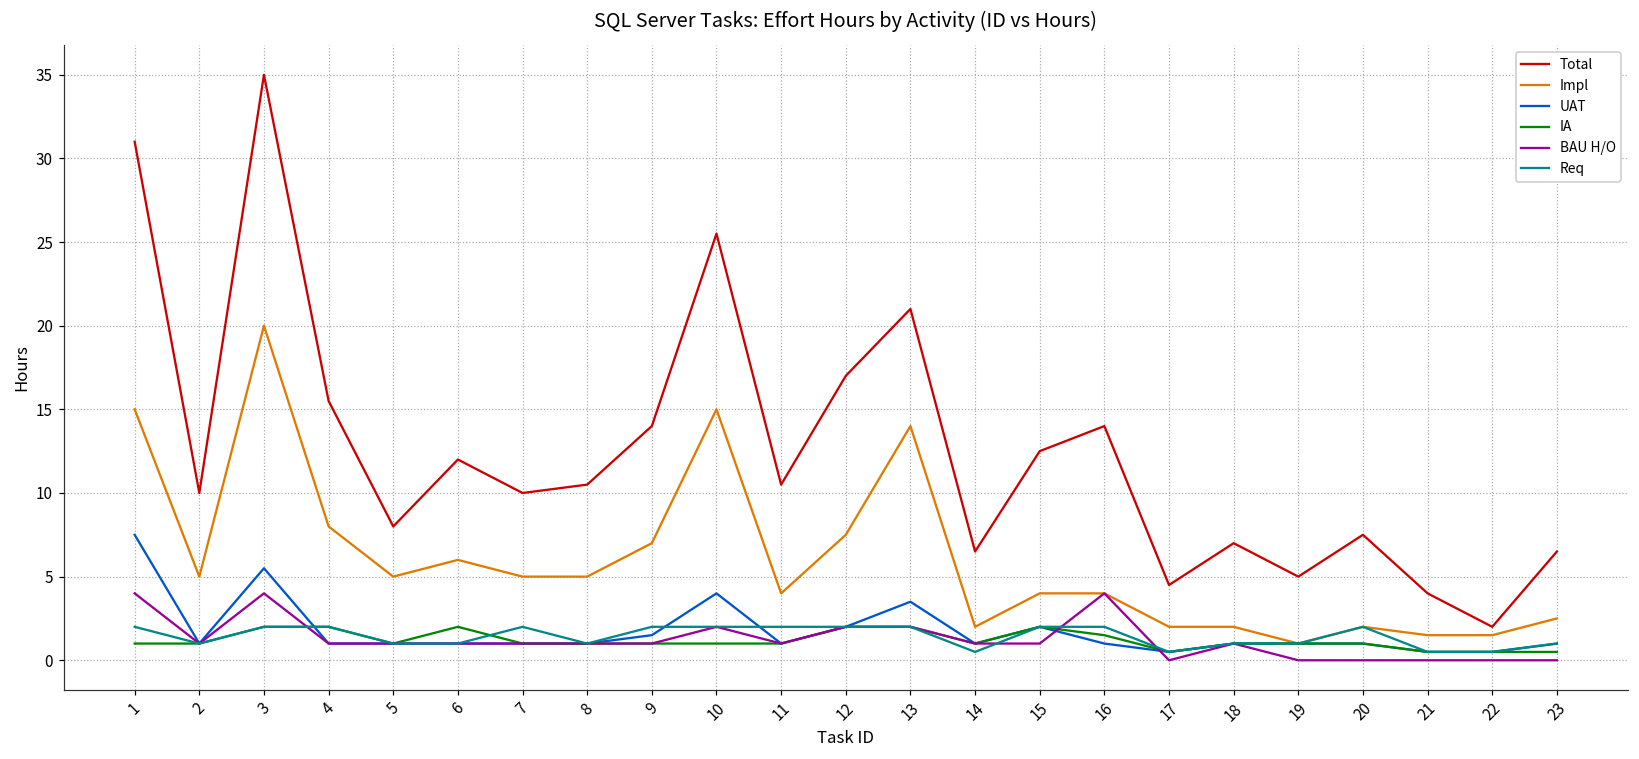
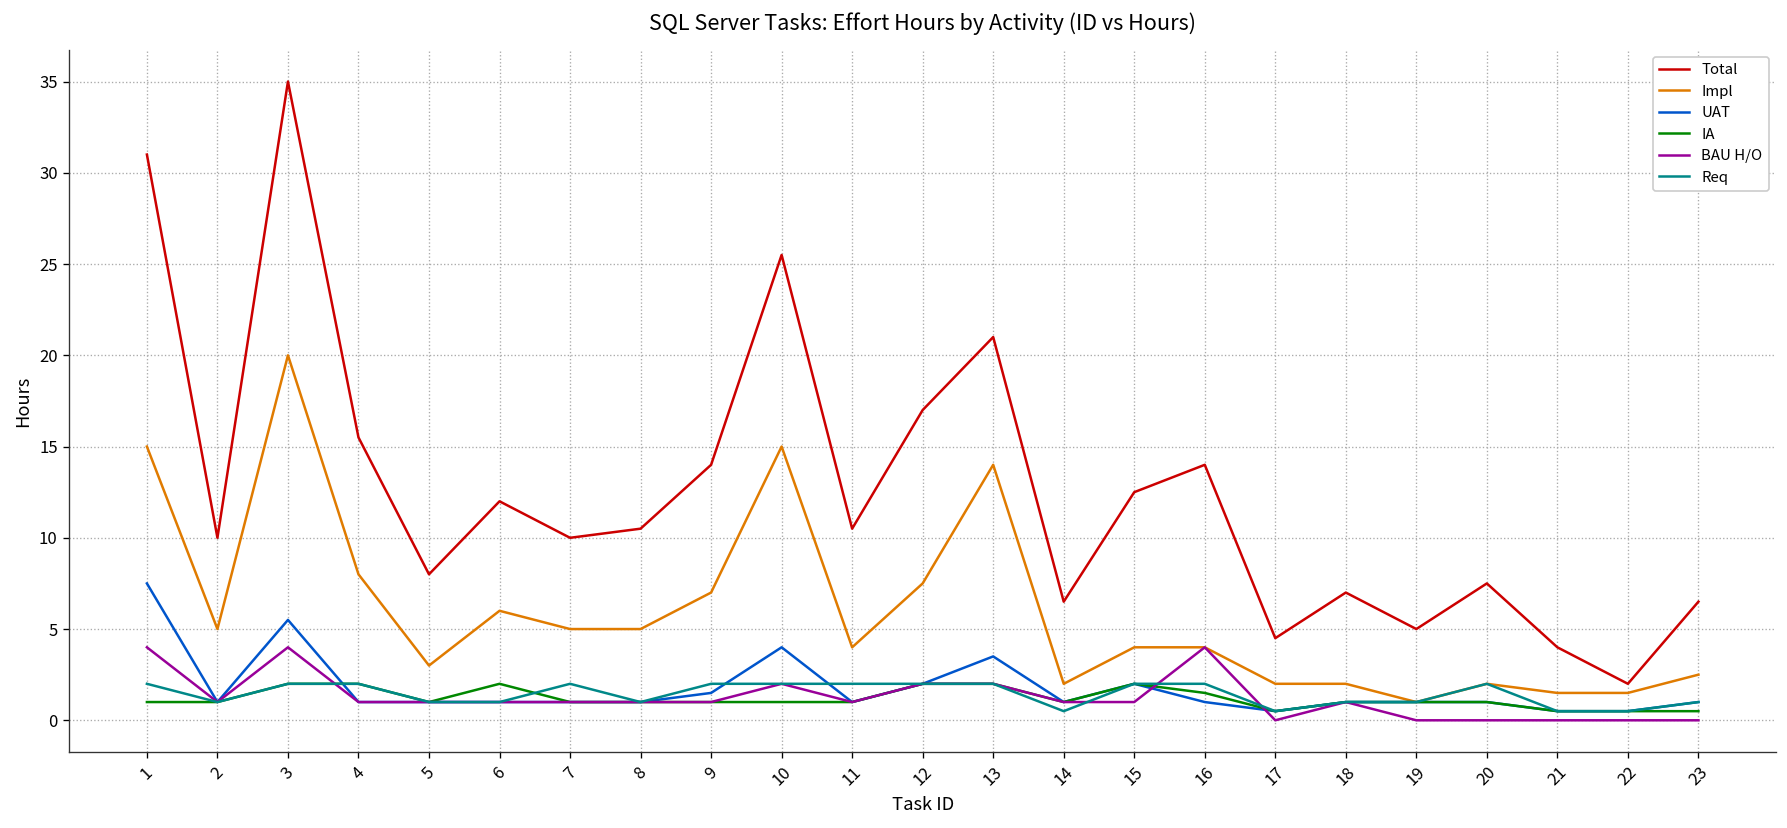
  {
    "Total": {
      "1": 31,
      "2": 10,
      "3": 35,
      "4": 15.5,
      "5": 8,
      "6": 12,
      "7": 10,
      "8": 10.5,
      "9": 14,
      "10": 25.5,
      "11": 10.5,
      "12": 17,
      "13": 21,
      "14": 6.5,
      "15": 12.5,
      "16": 14,
      "17": 4.5,
      "18": 7,
      "19": 5,
      "20": 7.5,
      "21": 4,
      "22": 2,
      "23": 6.5
    },
    "Impl": {
      "1": 15,
      "2": 5,
      "3": 20,
      "4": 8,
-     "5": 5,
+     "5": 3,
      "6": 6,
      "7": 5,
      "8": 5,
      "9": 7,
      "10": 15,
      "11": 4,
      "12": 7.5,
      "13": 14,
      "14": 2,
      "15": 4,
      "17": 2,
      "18": 2,
      "21": 1.5,
      "22": 1.5,
      "23": 2.5
    },
    "UAT": {
      "1": 7.5,
      "3": 5.5,
      "9": 1.5,
      "10": 4,
      "13": 3.5,
      "16": 1
    },
    "IA": {
      "1": 1,
      "6": 2,
      "10": 1,
      "16": 1.5,
      "23": 0.5
    },
    "BAU H/O": {
      "1": 4,
      "3": 4,
      "15": 1,
      "17": 0,
      "19": 0,
      "20": 0,
      "21": 0,
      "22": 0,
      "23": 0
    },
    "Req": {
      "1": 2,
      "7": 2,
      "9": 2,
      "11": 2,
      "14": 0.5,
      "16": 2
    }
  }
